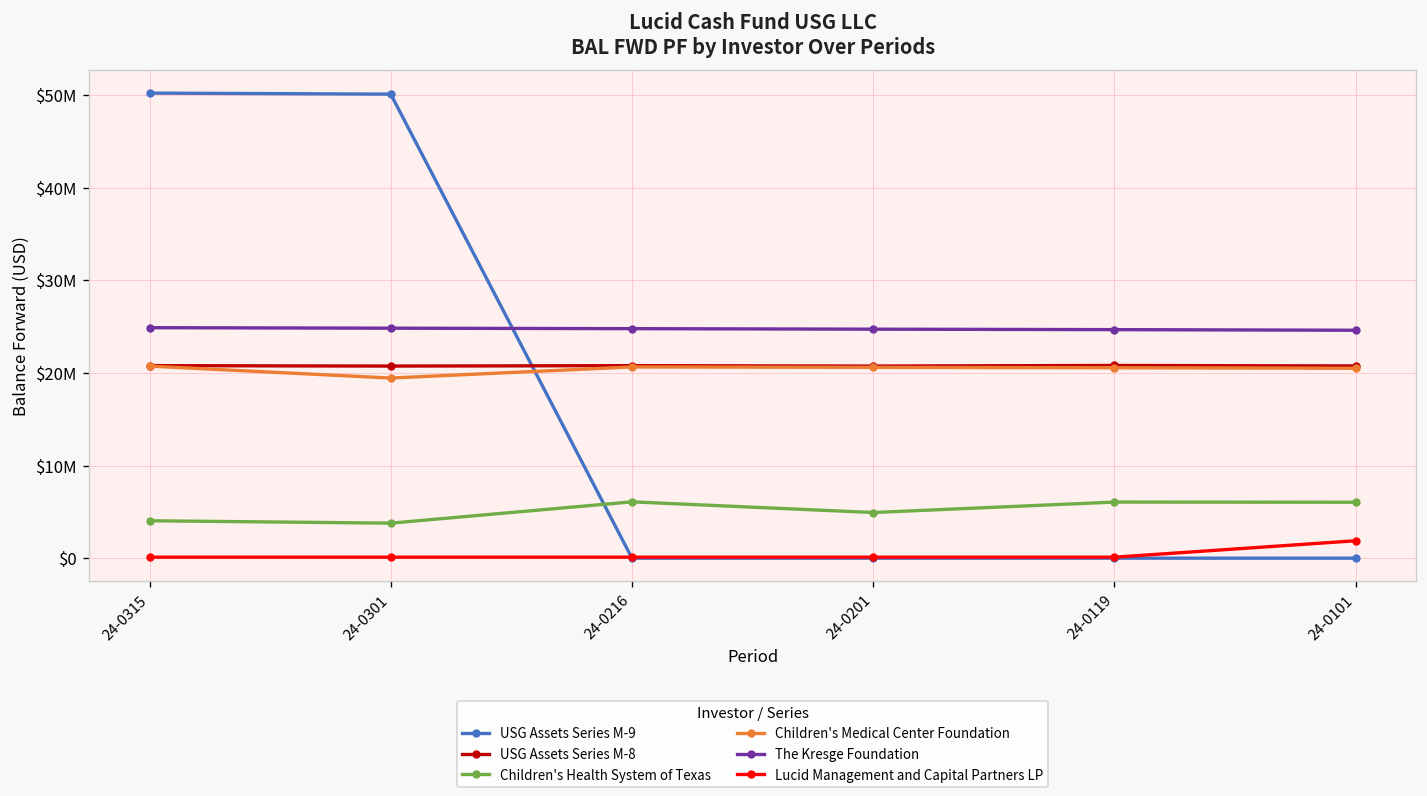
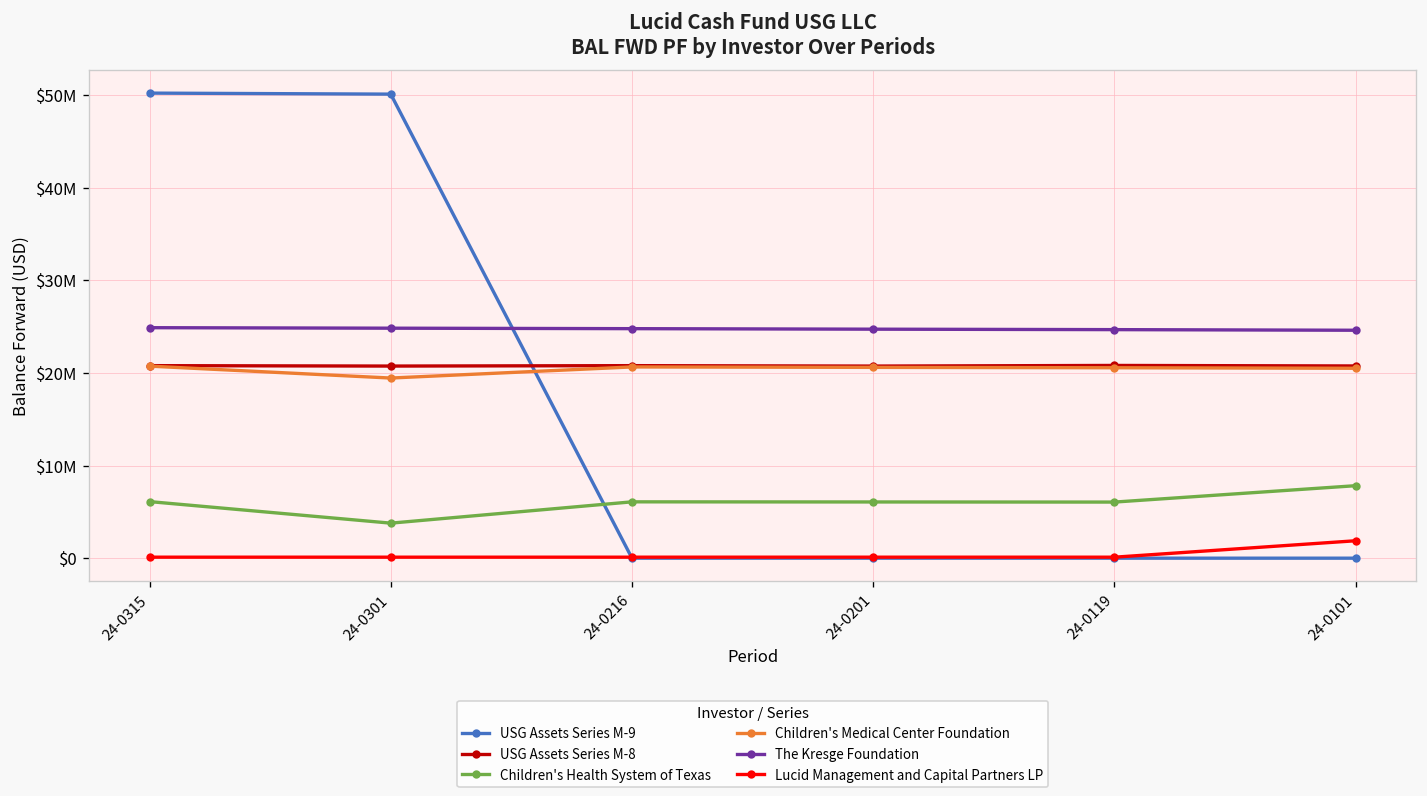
  {
    "USG Assets Series M-9": {
      "24-0315": "$50000000",
      "24-0301": "$50000000",
      "24-0101": "$0"
    },
    "USG Assets Series M-8": {
      "24-0301": "$21000000"
    },
    "Children's Health System of Texas": {
-     "24-0315": "$4000000",
+     "24-0315": "$6000000",
      "24-0301": "$4000000",
      "24-0216": "$6000000",
-     "24-0201": "$5000000",
+     "24-0201": "$6000000",
      "24-0119": "$6000000",
-     "24-0101": "$6000000"
+     "24-0101": "$8000000"
    },
    "Children's Medical Center Foundation": {
      "24-0301": "$19000000"
    },
    "The Kresge Foundation": {
      "24-0315": "$25000000",
      "24-0301": "$25000000",
      "24-0216": "$25000000",
      "24-0201": "$25000000",
      "24-0119": "$25000000",
      "24-0101": "$25000000"
    },
    "Lucid Management and Capital Partners LP": {
      "24-0315": "$0",
      "24-0301": "$0",
      "24-0101": "$2000000"
    }
  }
